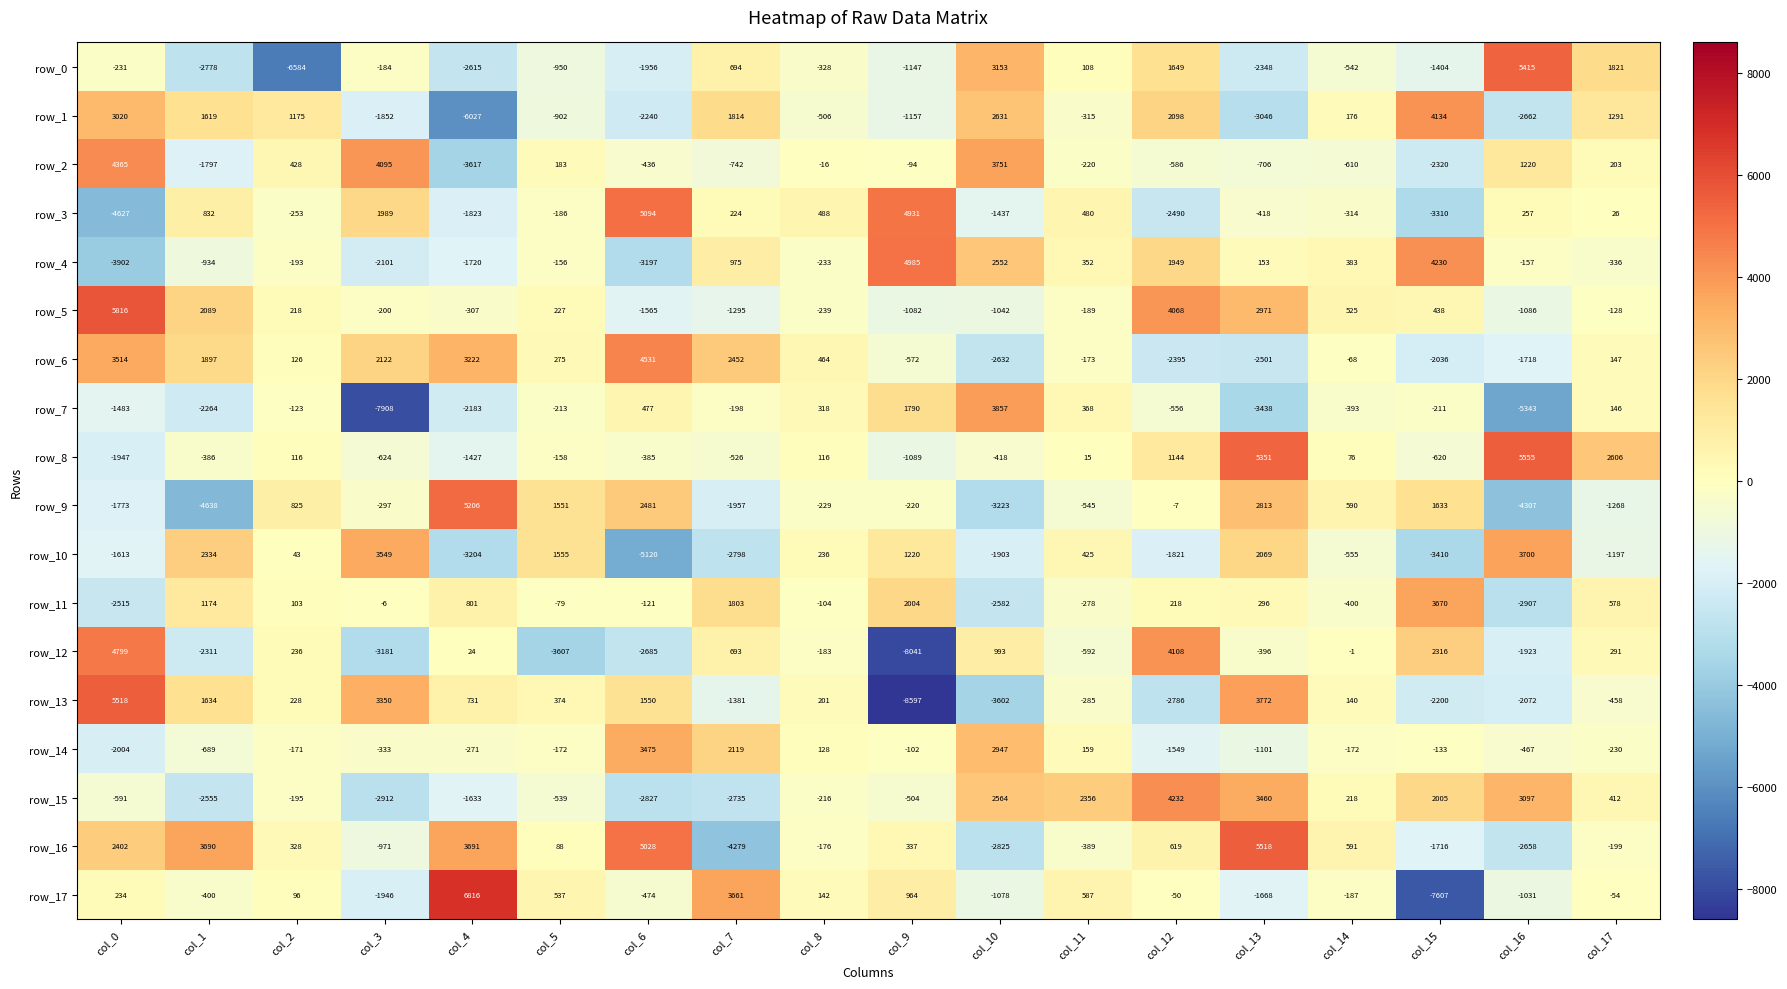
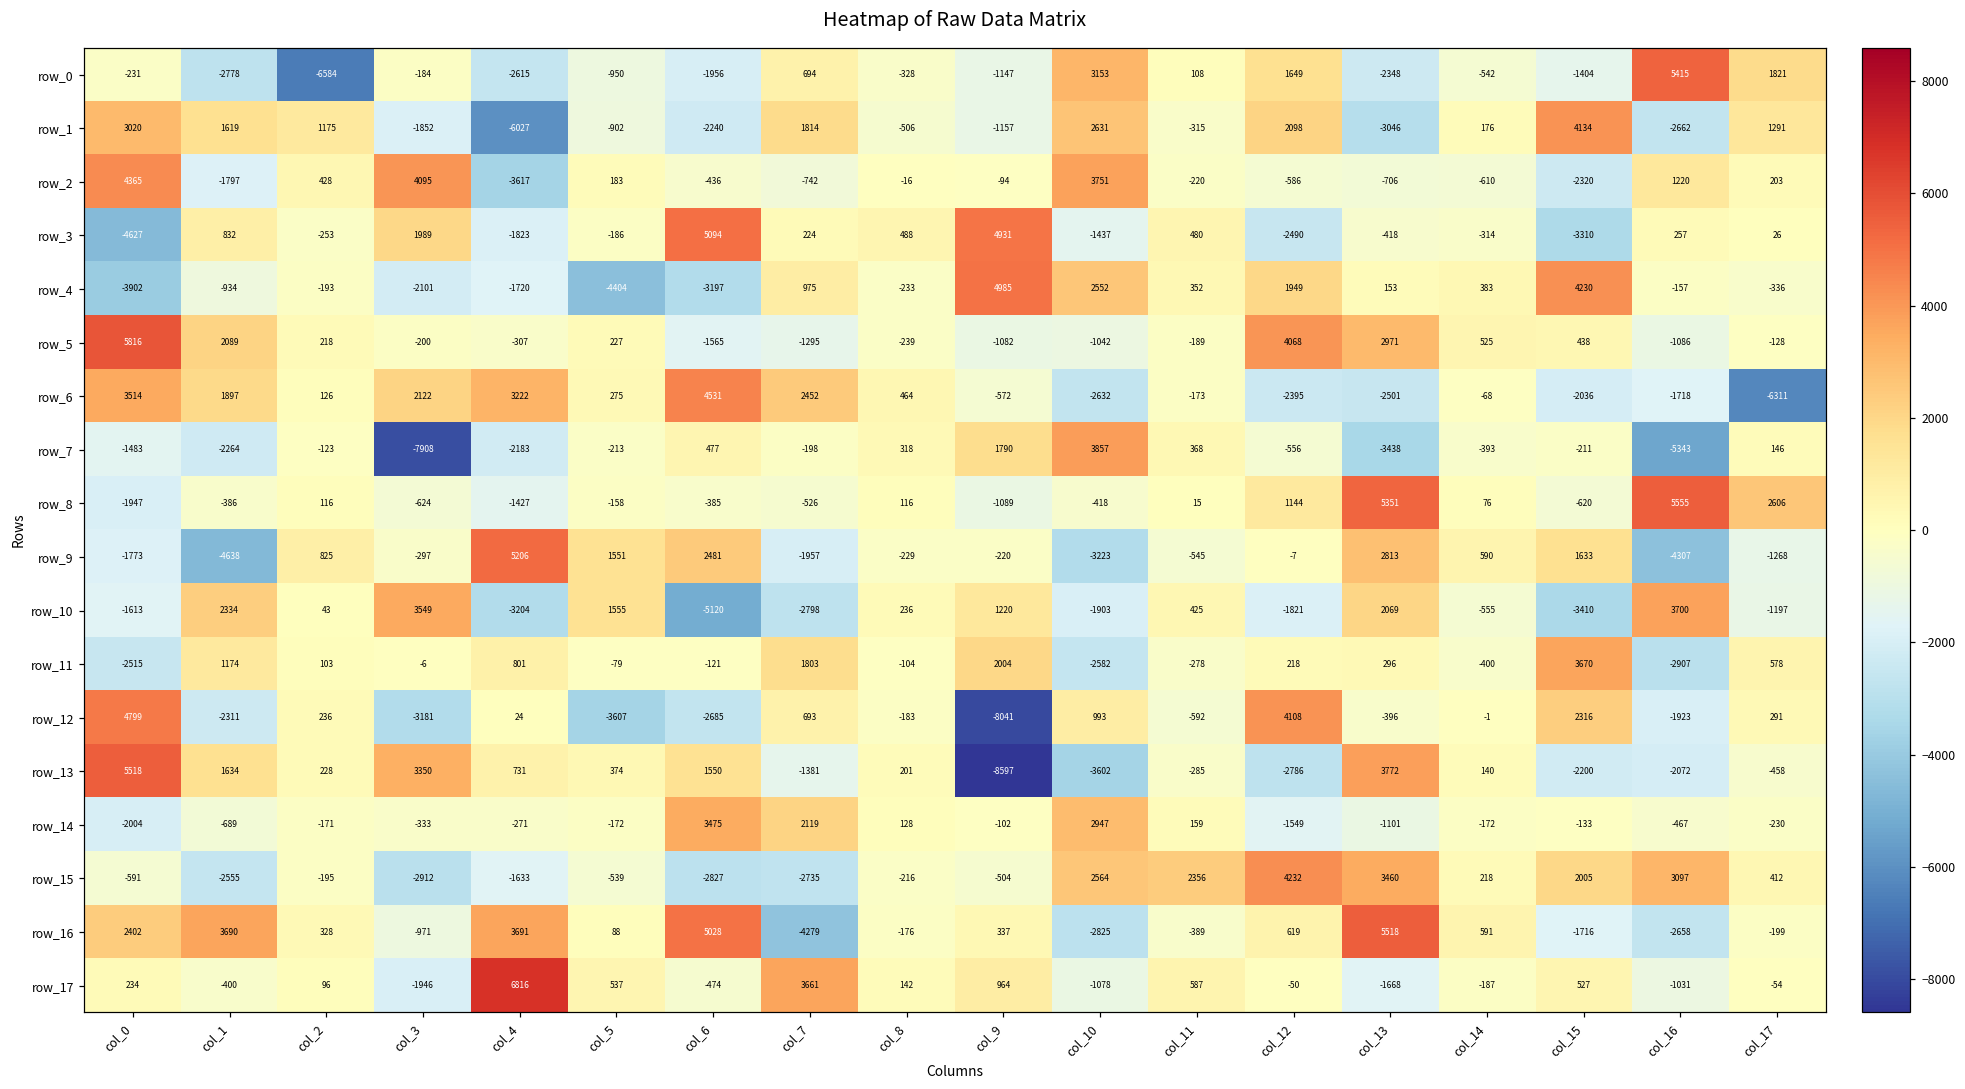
  {
    "row_4": {
      "col_0": -3902,
      "col_1": -934,
      "col_2": -193,
      "col_3": -2101,
      "col_4": -1720,
-     "col_5": -156,
+     "col_5": -4404,
      "col_6": -3197,
      "col_7": 975,
      "col_8": -233,
      "col_9": 4985,
      "col_10": 2552,
      "col_11": 352,
      "col_12": 1949,
      "col_13": 153,
      "col_14": 383,
      "col_15": 4230,
      "col_16": -157,
      "col_17": -336
    },
    "row_6": {
      "col_0": 3514,
      "col_1": 1897,
      "col_2": 126,
      "col_3": 2122,
      "col_4": 3222,
      "col_5": 275,
      "col_6": 4531,
      "col_7": 2452,
      "col_8": 464,
      "col_9": -572,
      "col_10": -2632,
      "col_11": -173,
      "col_12": -2395,
      "col_13": -2501,
      "col_14": -68,
      "col_15": -2036,
      "col_16": -1718,
-     "col_17": 147
+     "col_17": -6311
    },
    "row_17": {
      "col_0": 234,
      "col_1": -400,
      "col_2": 96,
      "col_3": -1946,
      "col_4": 6816,
      "col_5": 537,
      "col_6": -474,
      "col_7": 3661,
      "col_8": 142,
      "col_9": 964,
      "col_10": -1078,
      "col_11": 587,
      "col_12": -50,
      "col_13": -1668,
      "col_14": -187,
-     "col_15": -7607,
+     "col_15": 527,
      "col_16": -1031,
      "col_17": -54
    }
  }
